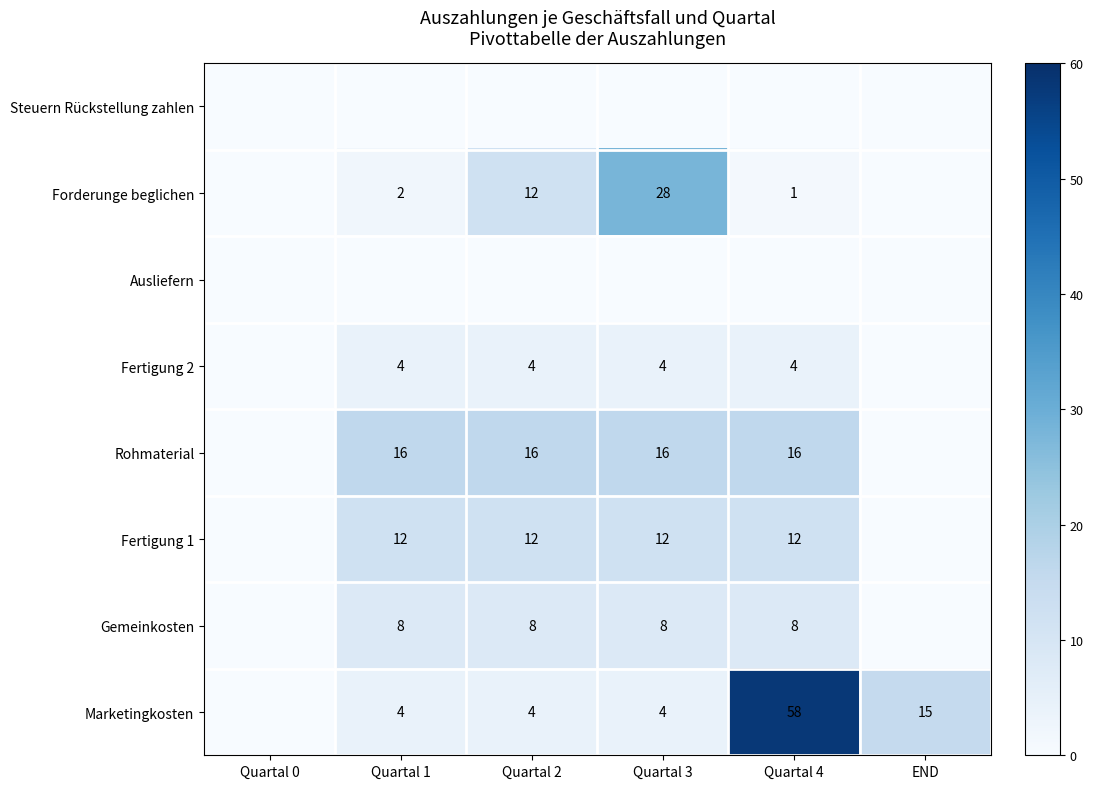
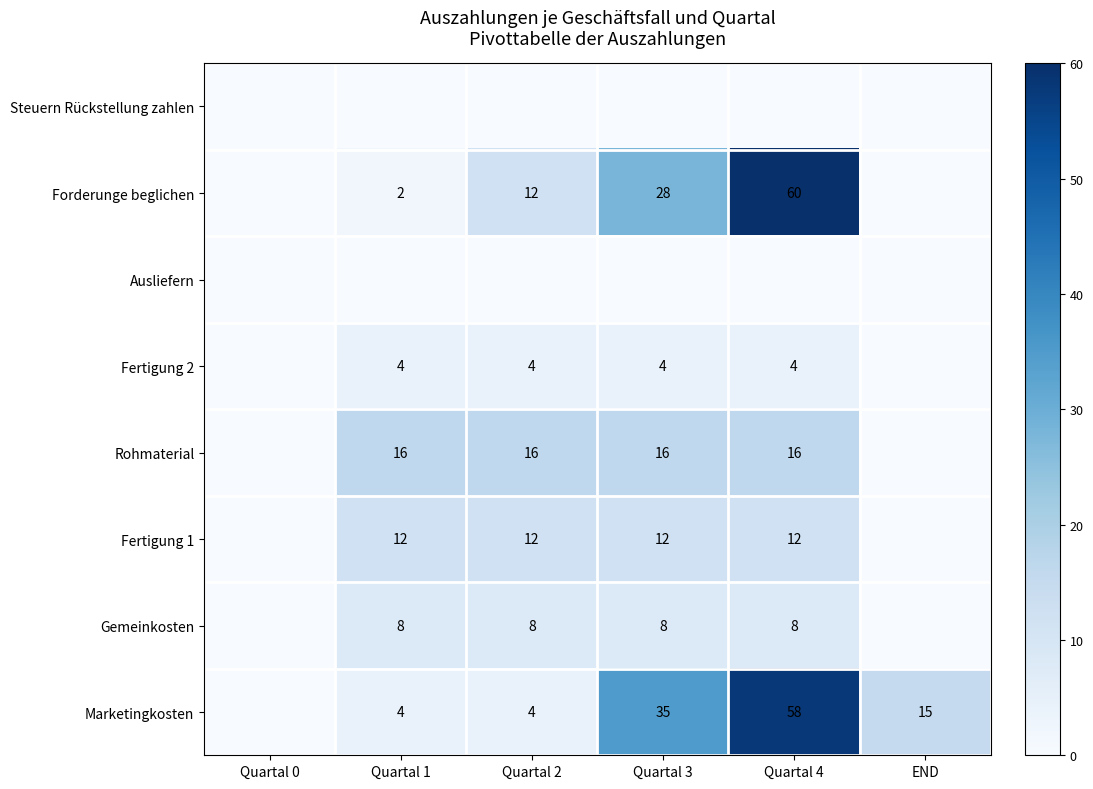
  {
    "Forderunge beglichen": {
      "Quartal 1": 2,
      "Quartal 2": 12,
      "Quartal 3": 28,
-     "Quartal 4": 1
+     "Quartal 4": 60
    },
    "Fertigung 2": {
      "Quartal 1": 4,
      "Quartal 2": 4,
      "Quartal 3": 4,
      "Quartal 4": 4
    },
    "Rohmaterial": {
      "Quartal 1": 16,
      "Quartal 2": 16,
      "Quartal 3": 16,
      "Quartal 4": 16
    },
    "Fertigung 1": {
      "Quartal 1": 12,
      "Quartal 2": 12,
      "Quartal 3": 12,
      "Quartal 4": 12
    },
    "Gemeinkosten": {
      "Quartal 1": 8,
      "Quartal 2": 8,
      "Quartal 3": 8,
      "Quartal 4": 8
    },
    "Marketingkosten": {
      "Quartal 1": 4,
      "Quartal 2": 4,
-     "Quartal 3": 4,
+     "Quartal 3": 35,
      "Quartal 4": 58,
      "END": 15
    }
  }
